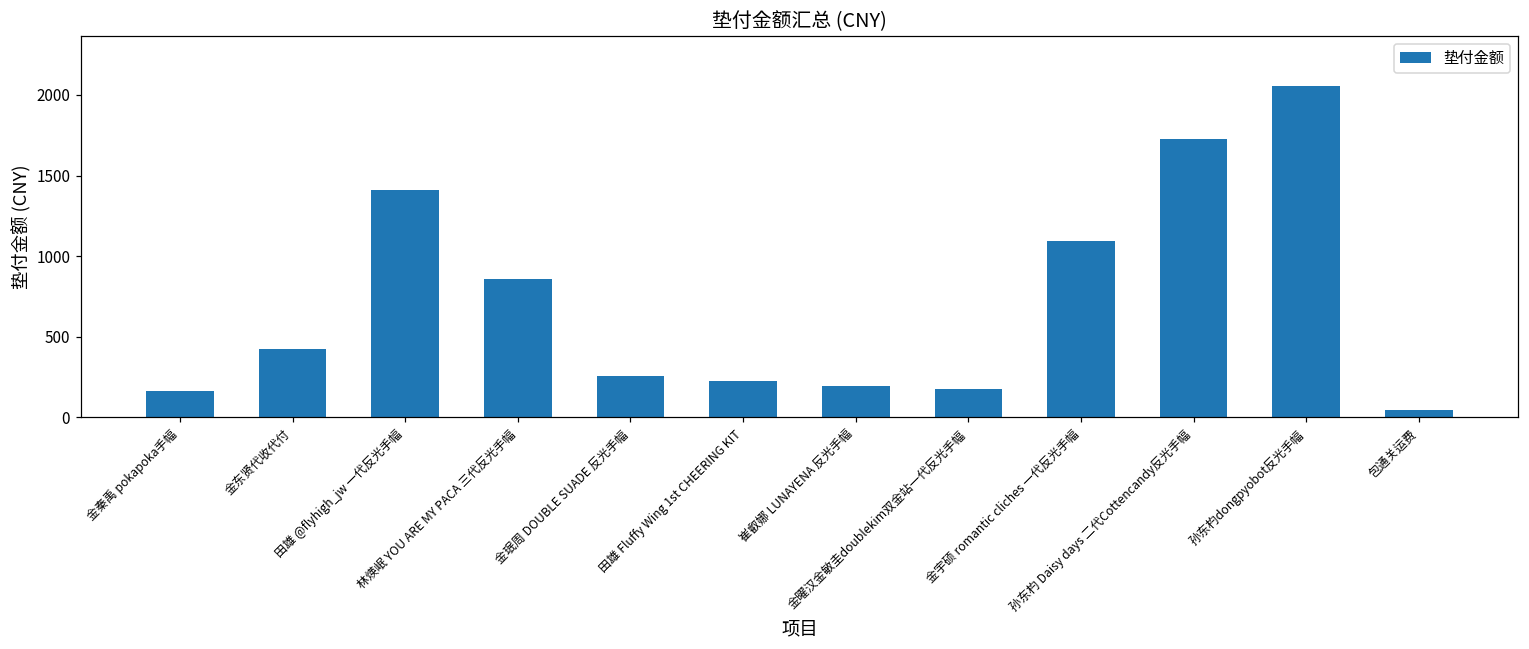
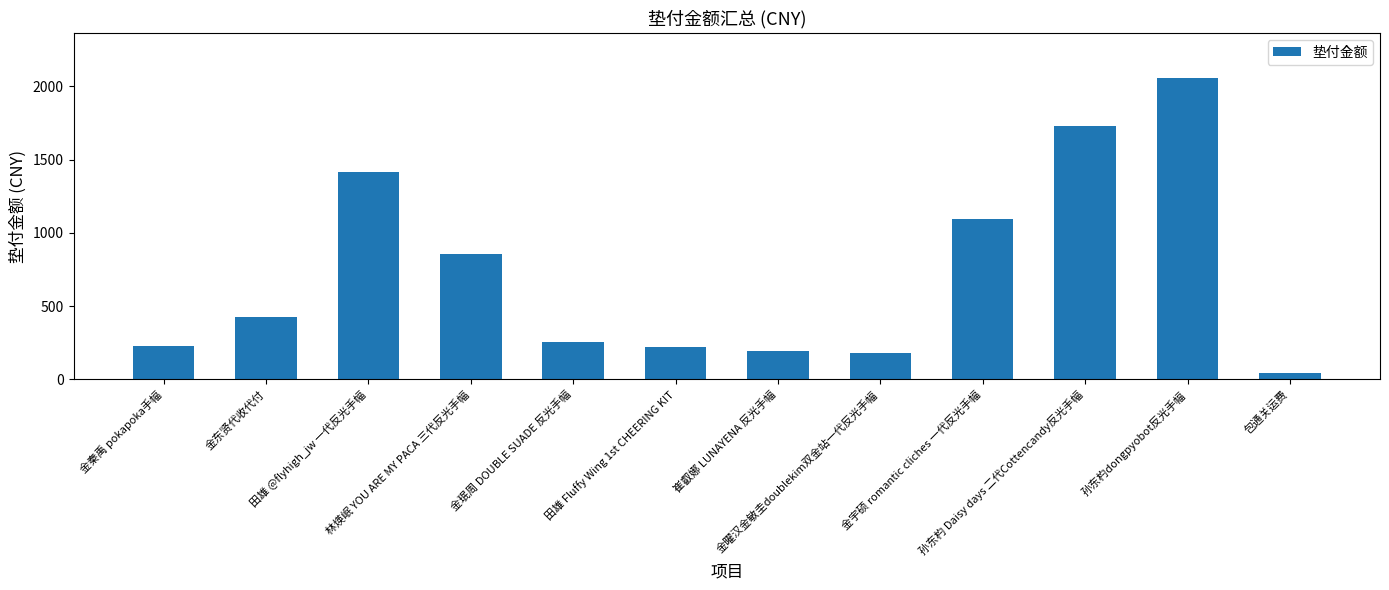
  {
-   "金秦禹 pokapoka手幅": 160,
+   "金秦禹 pokapoka手幅": 230,
    "金东贤代收代付": 420,
    "田雄 @flyhigh_jw 一代反光手幅": 1410,
    "林煐岷 YOU ARE MY PACA 三代反光手幅": 860,
    "金珉周 DOUBLE SUADE 反光手幅": 260,
    "田雄 Fluffy Wing 1st CHEERING KIT": 220,
    "崔叡娜 LUNAYENA 反光手幅": 190,
    "金曜汉金敏圭doublekim双金站一代反光手幅": 180,
    "金宇硕 romantic cliches 一代反光手幅": 1090,
    "孙东杓 Daisy days 二代Cottencandy反光手幅": 1730,
    "孙东杓dongpyobot反光手幅": 2060,
    "包通关运费": 50
  }
